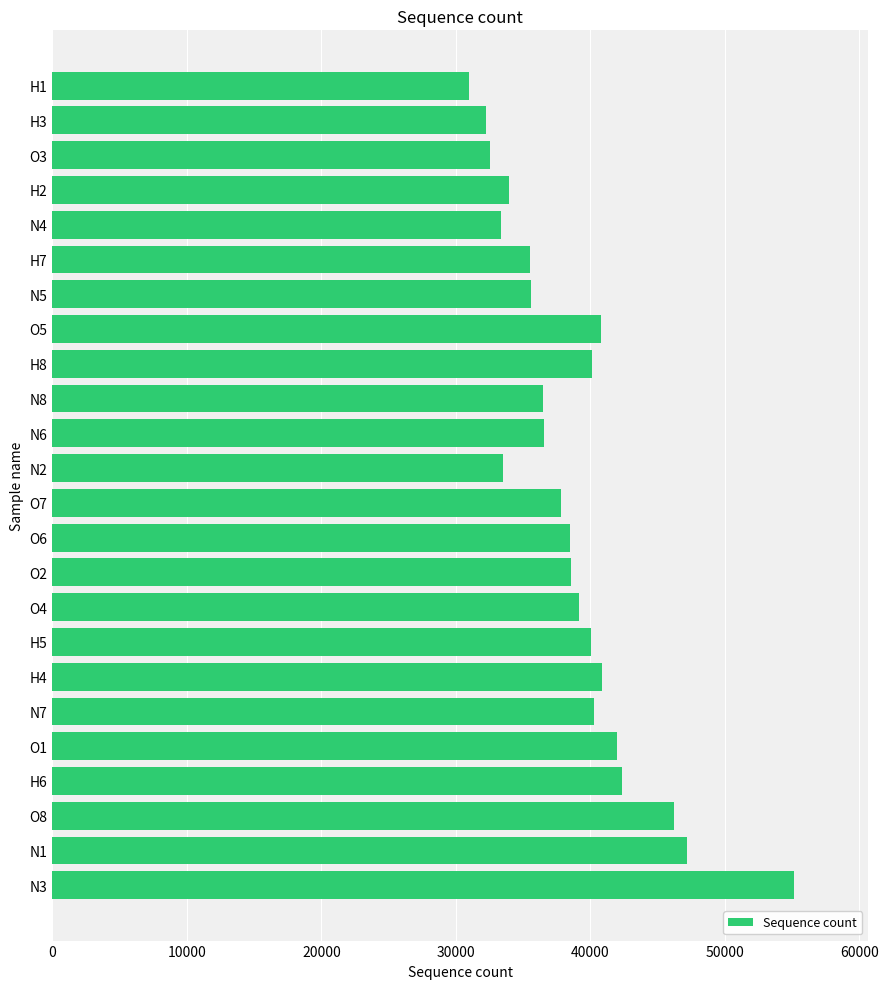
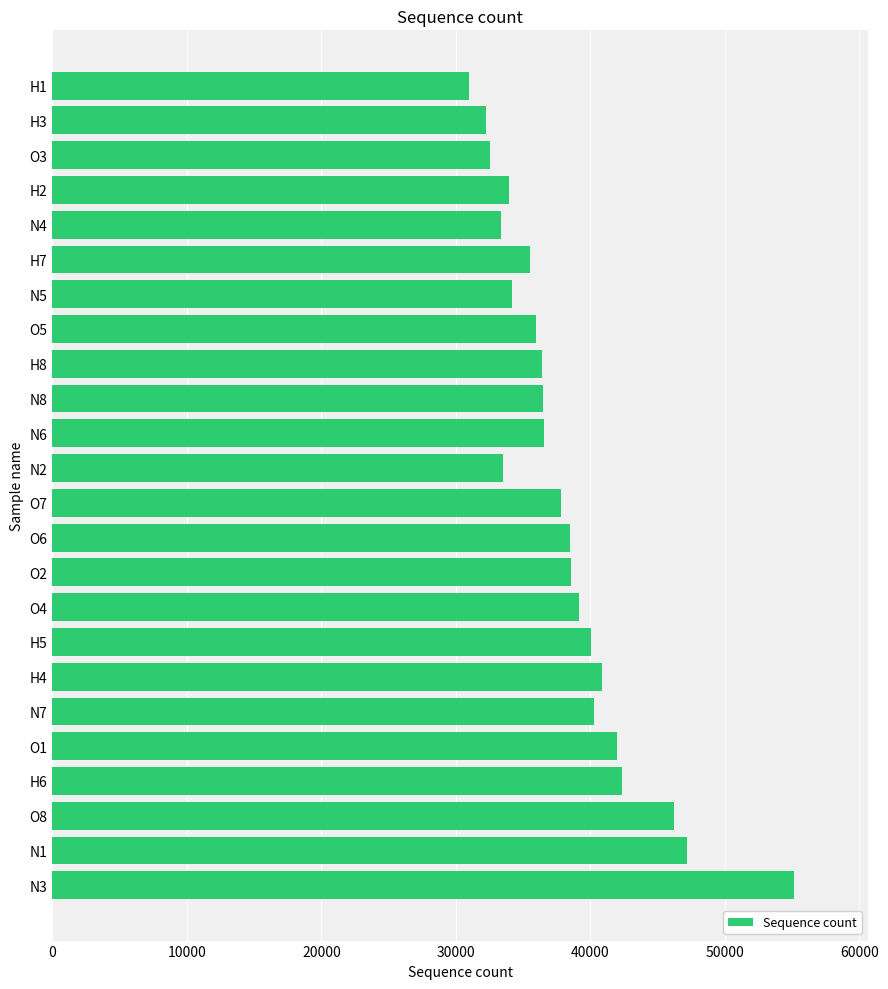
  {
    "H1": 30900,
    "H3": 32200,
    "O3": 32500,
    "H2": 33900,
    "N4": 33300,
    "H7": 35500,
-   "N5": 35600,
-   "O5": 40800,
-   "H8": 40100,
+   "N5": 34200,
+   "O5": 35900,
+   "H8": 36400,
    "N8": 36500,
    "N6": 36600,
    "N2": 33500,
    "O7": 37800,
    "O6": 38500,
    "O2": 38600,
    "O4": 39200,
    "H5": 40000,
    "H4": 40900,
    "N7": 40300,
    "O1": 42000,
    "H6": 42300,
    "O8": 46200,
    "N1": 47200,
    "N3": 55200
  }
